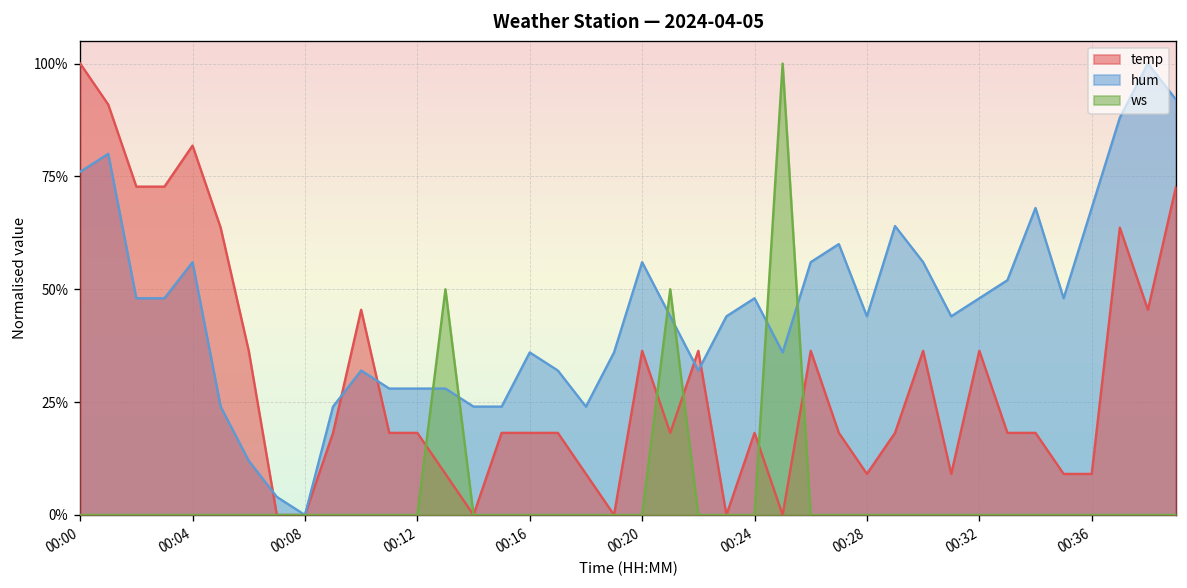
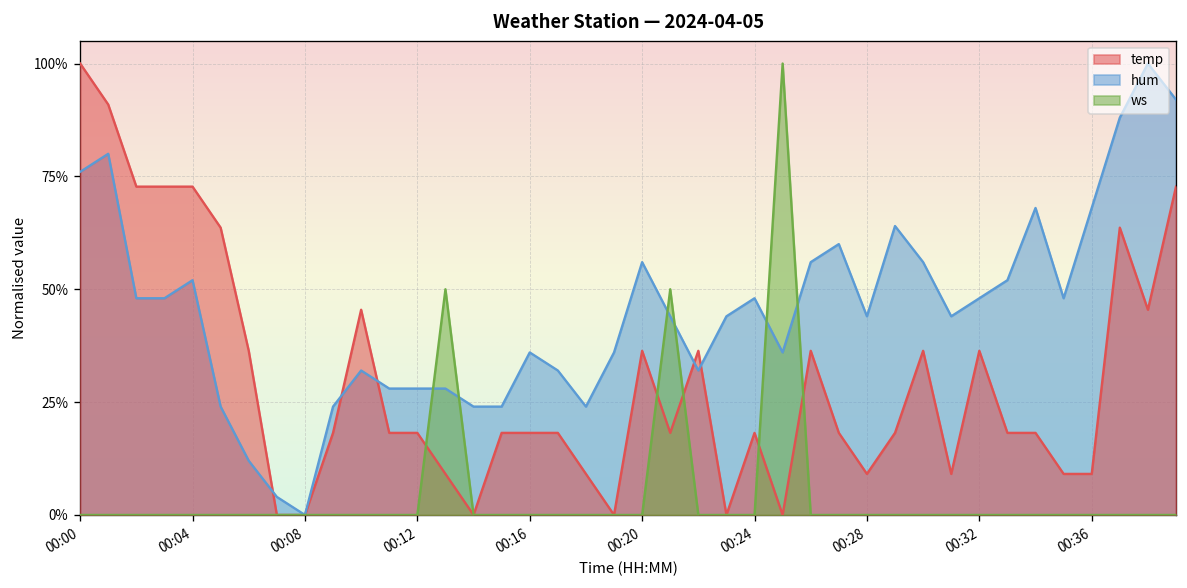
  {
    "temp": {
      "00:00": "100%",
-     "00:04": "82%",
+     "00:04": "73%",
      "00:12": "18%",
      "00:16": "18%",
      "00:20": "36%",
      "00:24": "18%",
      "00:28": "9%",
      "00:32": "36%",
      "00:36": "9%"
    },
    "hum": {
      "00:00": "76%",
-     "00:04": "56%",
+     "00:04": "52%",
      "00:12": "28%",
      "00:16": "36%",
      "00:20": "56%",
      "00:24": "48%",
      "00:28": "44%",
      "00:32": "48%",
      "00:36": "68%"
    },
    "ws": {
      "00:00": "0%",
      "00:04": "0%",
      "00:12": "0%",
      "00:16": "0%",
      "00:20": "0%",
      "00:24": "0%",
      "00:28": "0%",
      "00:32": "0%",
      "00:36": "0%"
    }
  }
